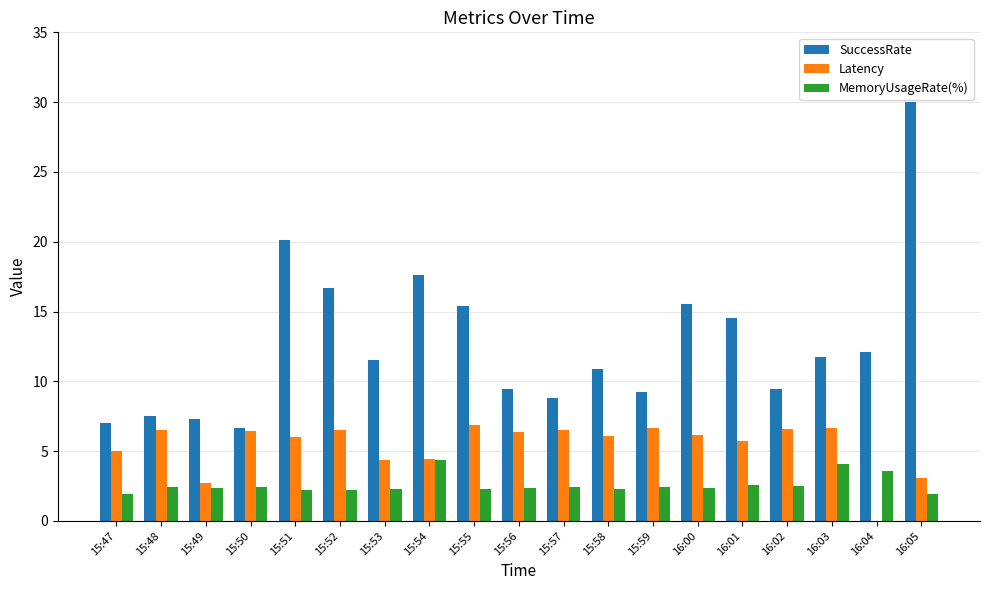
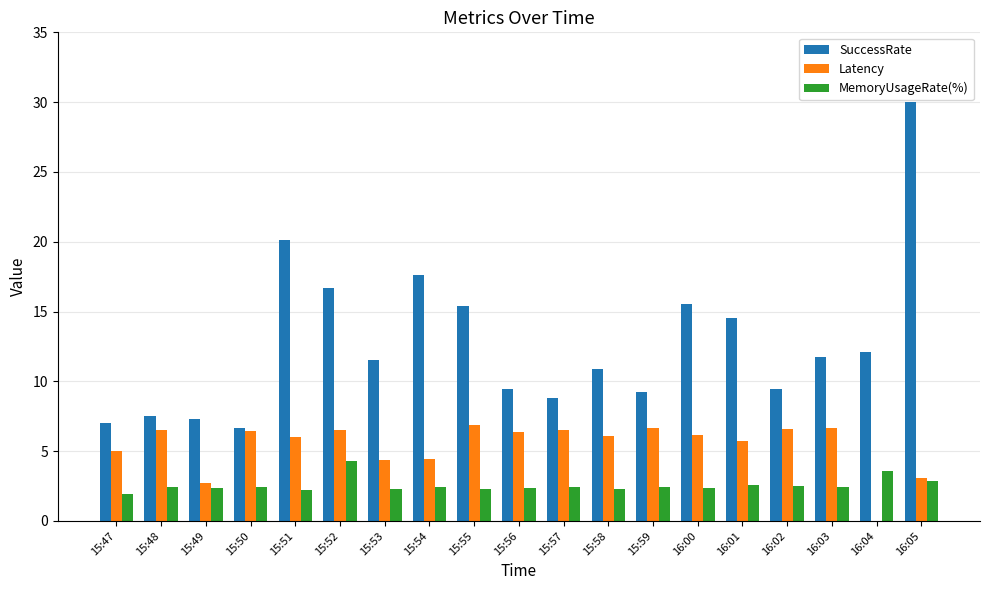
  {
    "SuccessRate": {
      "15:47": 7.0,
      "15:48": 7.5,
      "15:49": 7.3,
      "15:50": 6.7,
      "15:51": 20.1,
      "15:52": 16.7,
      "15:53": 11.5,
      "15:54": 17.6,
      "15:55": 15.4,
      "15:56": 9.4,
      "15:57": 8.8,
      "15:58": 10.9,
      "15:59": 9.3,
      "16:00": 15.5,
      "16:01": 14.5,
      "16:02": 9.4,
      "16:03": 11.8,
      "16:04": 12.1,
      "16:05": 30.0
    },
    "Latency": {
      "15:47": 5.0,
      "15:48": 6.5,
      "15:49": 2.7,
      "15:50": 6.5,
      "15:51": 6.0,
      "15:52": 6.5,
      "15:53": 4.4,
      "15:54": 4.5,
      "15:55": 6.9,
      "15:56": 6.3,
      "15:57": 6.5,
      "15:58": 6.1,
      "15:59": 6.7,
      "16:00": 6.1,
      "16:01": 5.8,
      "16:02": 6.6,
      "16:03": 6.6,
      "16:04": 0.0,
      "16:05": 3.1
    },
    "MemoryUsageRate(%)": {
      "15:47": 1.9,
      "15:48": 2.4,
      "15:49": 2.3,
      "15:50": 2.4,
      "15:51": 2.3,
-     "15:52": 2.2,
+     "15:52": 4.3,
      "15:53": 2.3,
-     "15:54": 4.3,
+     "15:54": 2.5,
      "15:55": 2.3,
      "15:56": 2.4,
      "15:57": 2.4,
      "15:58": 2.3,
      "15:59": 2.4,
      "16:00": 2.4,
      "16:01": 2.5,
      "16:02": 2.5,
-     "16:03": 4.1,
+     "16:03": 2.4,
      "16:04": 3.6,
-     "16:05": 1.9
+     "16:05": 2.9
    }
  }
